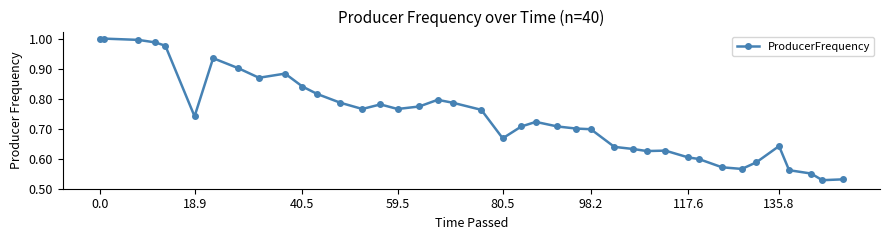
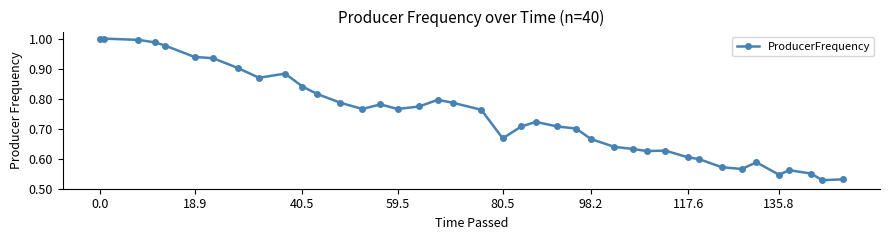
  {
    "0.0": 1.00,
-   "18.9": 0.74,
+   "18.9": 0.94,
    "40.5": 0.84,
    "59.5": 0.77,
    "80.5": 0.67,
-   "98.2": 0.70,
+   "98.2": 0.67,
    "117.6": 0.60,
-   "135.8": 0.64
+   "135.8": 0.55
  }
